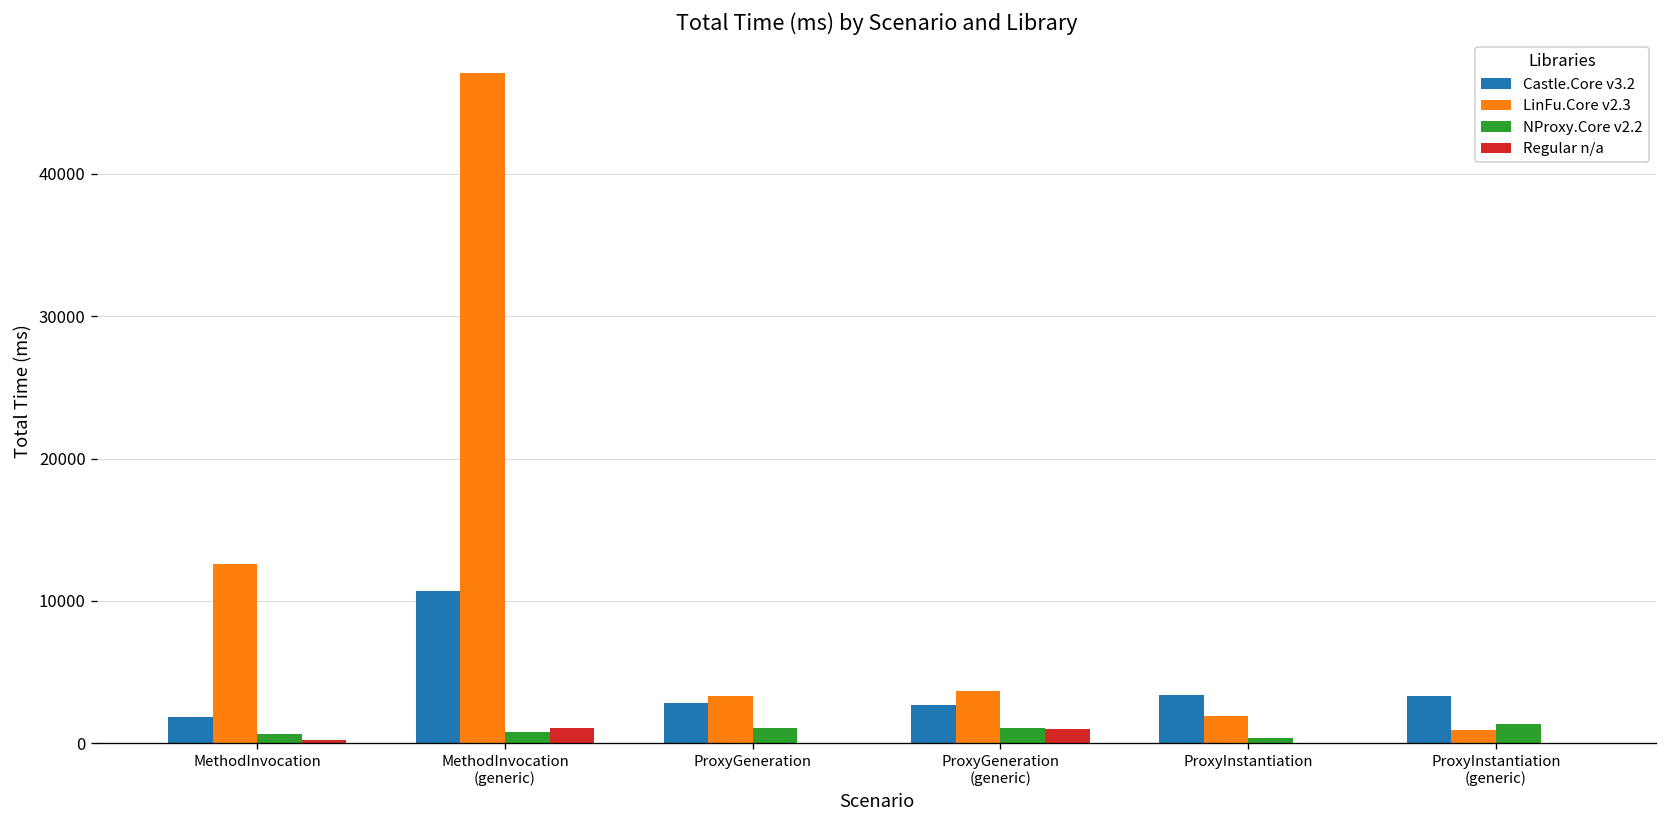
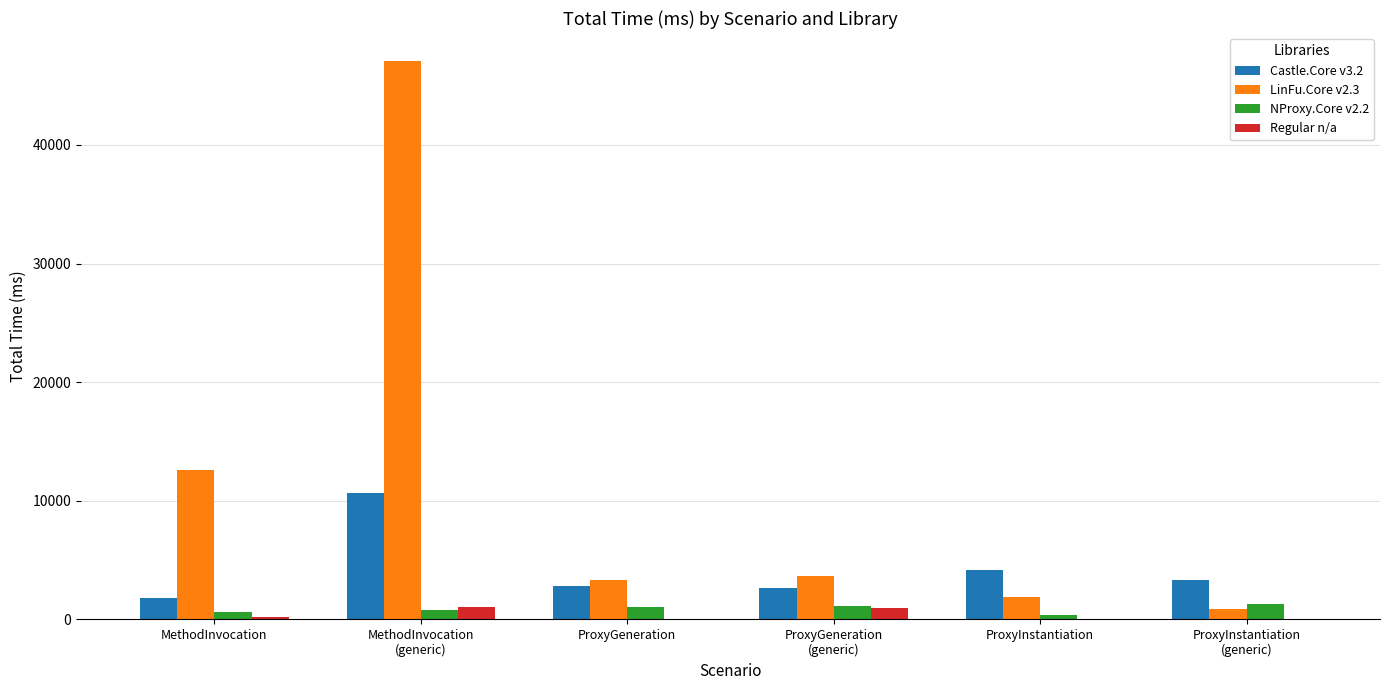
  {
    "Castle.Core v3.2": {
      "MethodInvocation": 1800,
      "MethodInvocation (generic)": 10700,
      "ProxyGeneration": 2800,
      "ProxyGeneration (generic)": 2700,
-     "ProxyInstantiation": 3400,
+     "ProxyInstantiation": 4200,
      "ProxyInstantiation (generic)": 3400
    },
    "LinFu.Core v2.3": {
      "MethodInvocation": 12600,
      "MethodInvocation (generic)": 47100,
      "ProxyGeneration": 3300,
      "ProxyGeneration (generic)": 3700,
      "ProxyInstantiation": 1900,
      "ProxyInstantiation (generic)": 900
    },
    "NProxy.Core v2.2": {
      "MethodInvocation": 600,
      "MethodInvocation (generic)": 800,
      "ProxyGeneration": 1100,
      "ProxyGeneration (generic)": 1100,
      "ProxyInstantiation": 400,
      "ProxyInstantiation (generic)": 1300
    },
    "Regular n/a": {
      "MethodInvocation": 200,
      "MethodInvocation (generic)": 1100,
      "ProxyGeneration": 0,
      "ProxyGeneration (generic)": 1000,
      "ProxyInstantiation": 0,
      "ProxyInstantiation (generic)": 0
    }
  }
